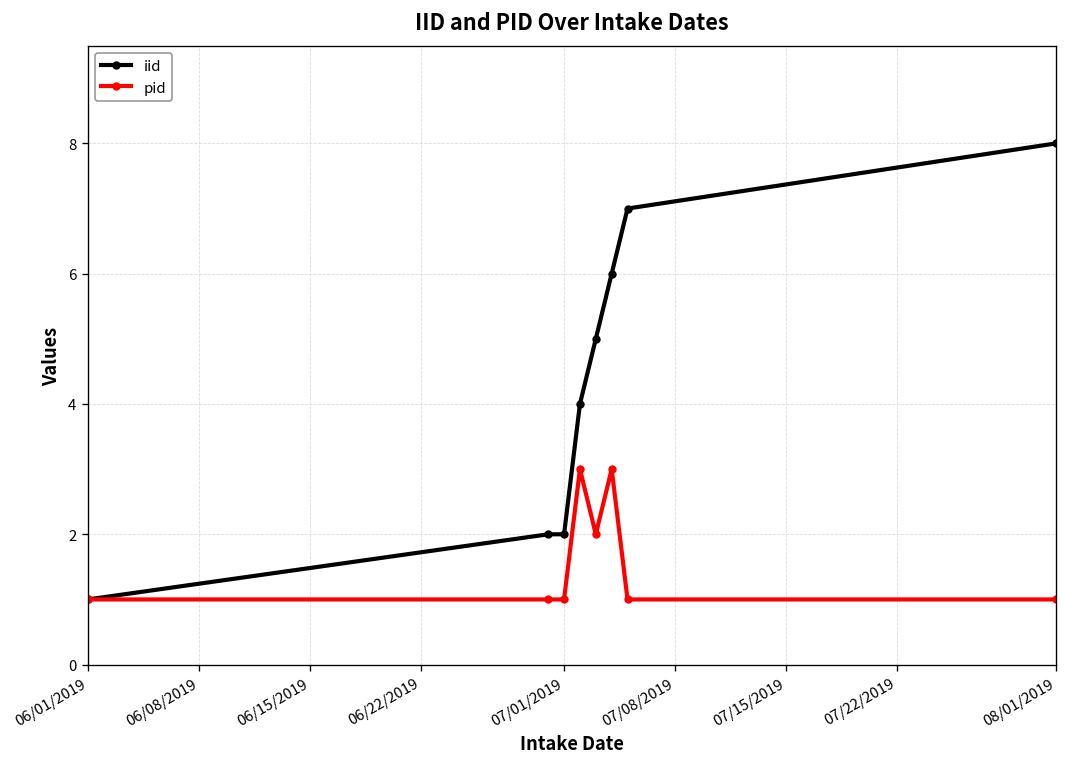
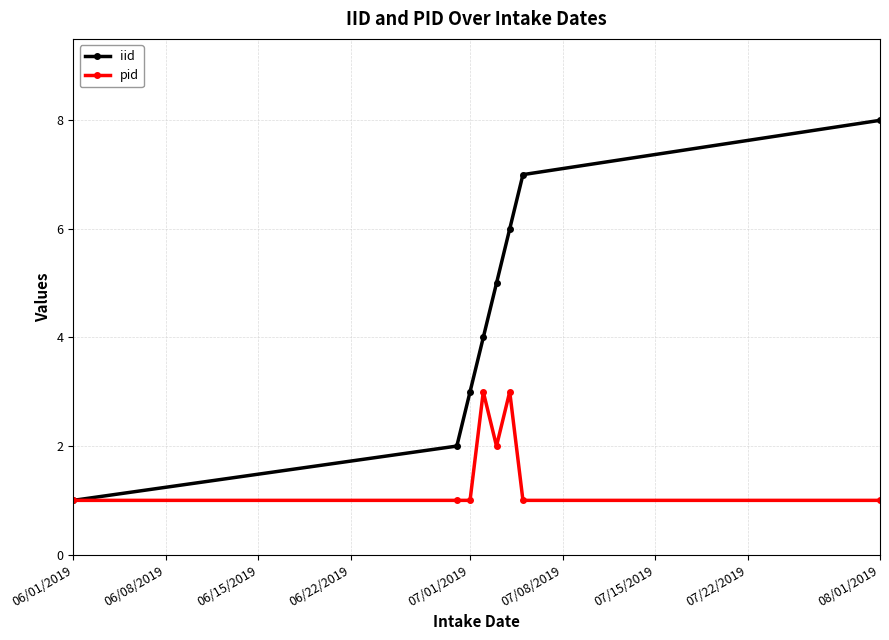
  {
    "iid": {
-     "07/01/2019": 2,
+     "07/01/2019": 3,
      "08/01/2019": 8
    },
    "pid": {
      "07/01/2019": 1,
      "08/01/2019": 1
    }
  }
